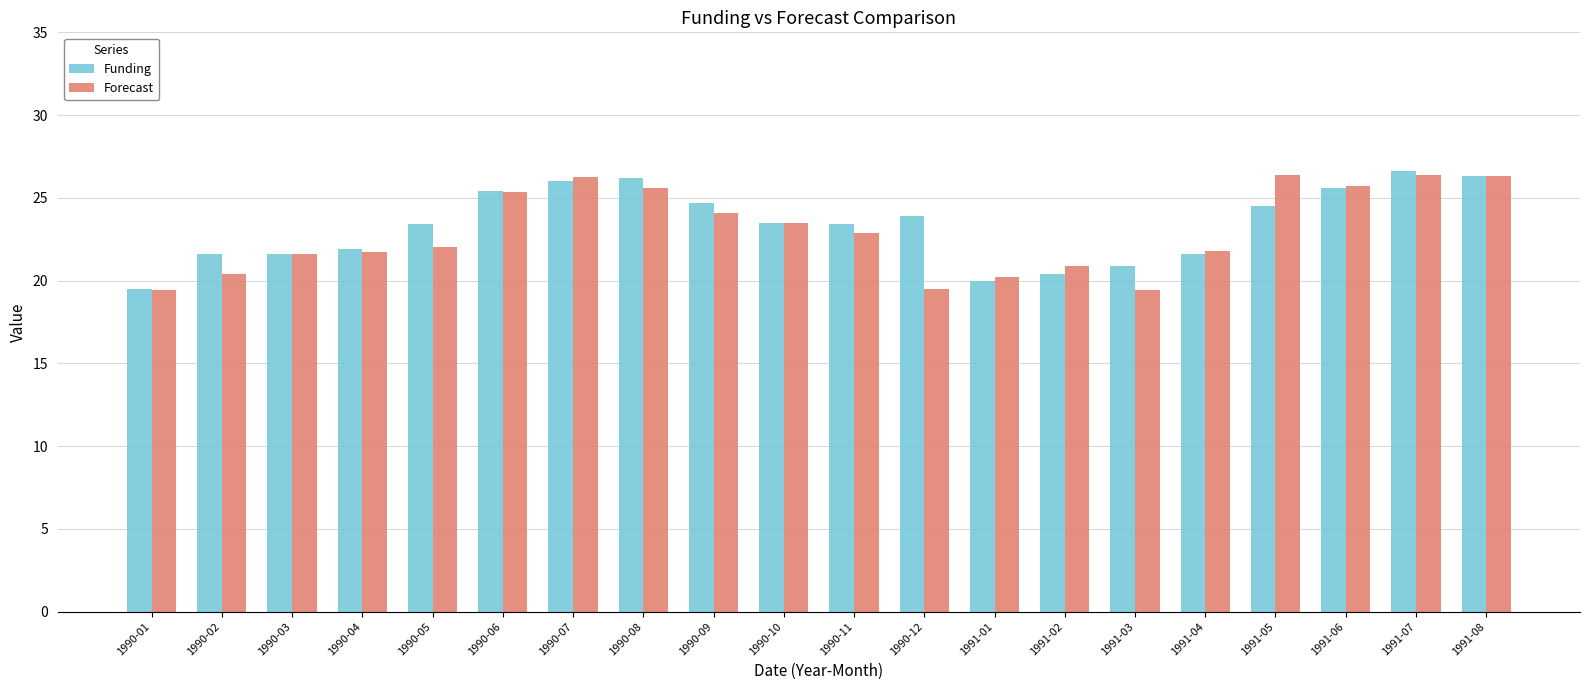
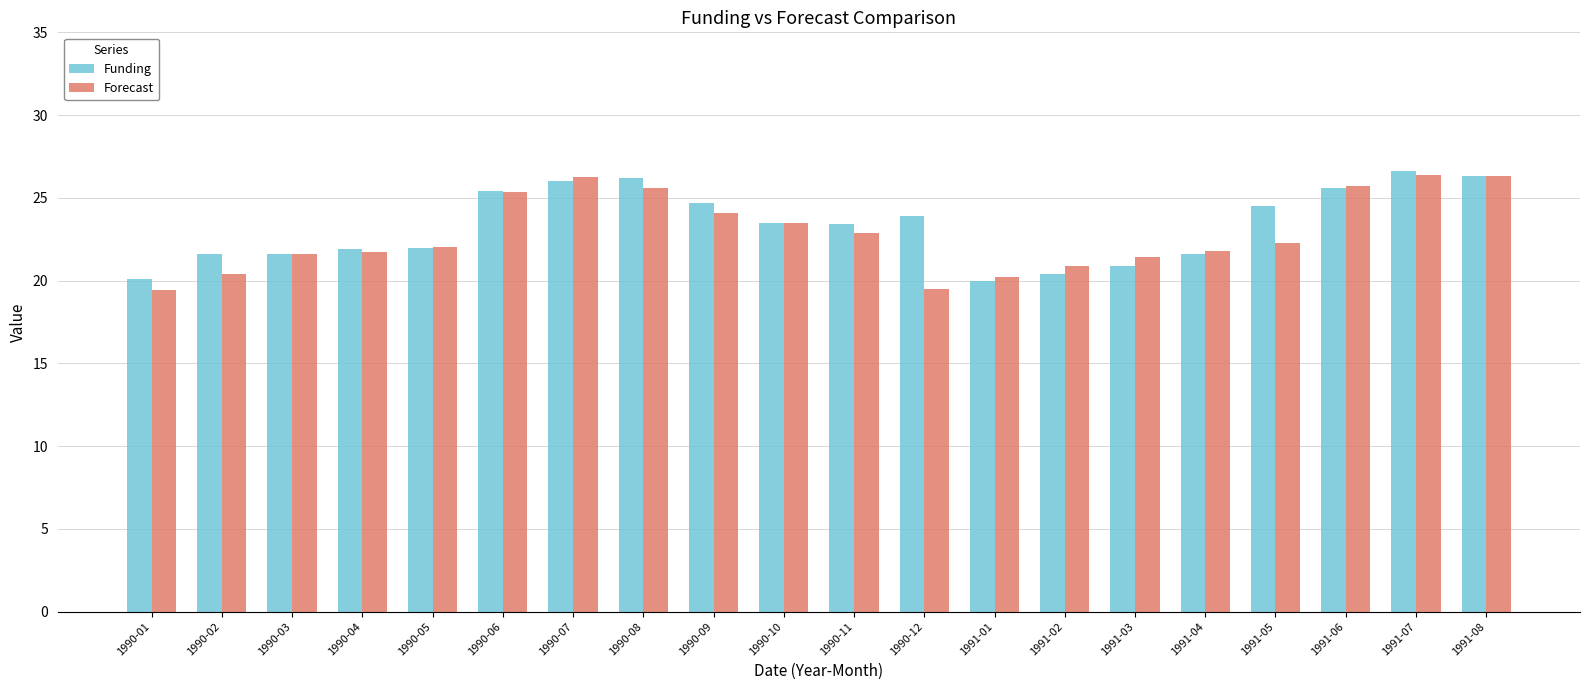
  {
    "Funding": {
-     "1990-01": 19.5,
+     "1990-01": 20.1,
      "1990-02": 21.6,
      "1990-03": 21.6,
      "1990-04": 21.9,
-     "1990-05": 23.4,
+     "1990-05": 22.0,
      "1990-06": 25.4,
      "1990-07": 26.0,
      "1990-08": 26.2,
      "1990-09": 24.7,
      "1990-10": 23.5,
      "1990-11": 23.4,
      "1990-12": 23.9,
      "1991-01": 20.0,
      "1991-02": 20.4,
      "1991-03": 20.9,
      "1991-04": 21.6,
      "1991-05": 24.5,
      "1991-06": 25.6,
      "1991-07": 26.6,
      "1991-08": 26.3
    },
    "Forecast": {
      "1990-01": 19.5,
      "1990-02": 20.4,
      "1990-03": 21.6,
      "1990-04": 21.7,
      "1990-05": 22.0,
      "1990-06": 25.4,
      "1990-07": 26.3,
      "1990-08": 25.6,
      "1990-09": 24.1,
      "1990-10": 23.5,
      "1990-11": 22.9,
      "1990-12": 19.5,
      "1991-01": 20.2,
      "1991-02": 20.9,
-     "1991-03": 19.5,
+     "1991-03": 21.4,
      "1991-04": 21.8,
-     "1991-05": 26.4,
+     "1991-05": 22.3,
      "1991-06": 25.7,
      "1991-07": 26.4,
      "1991-08": 26.3
    }
  }
